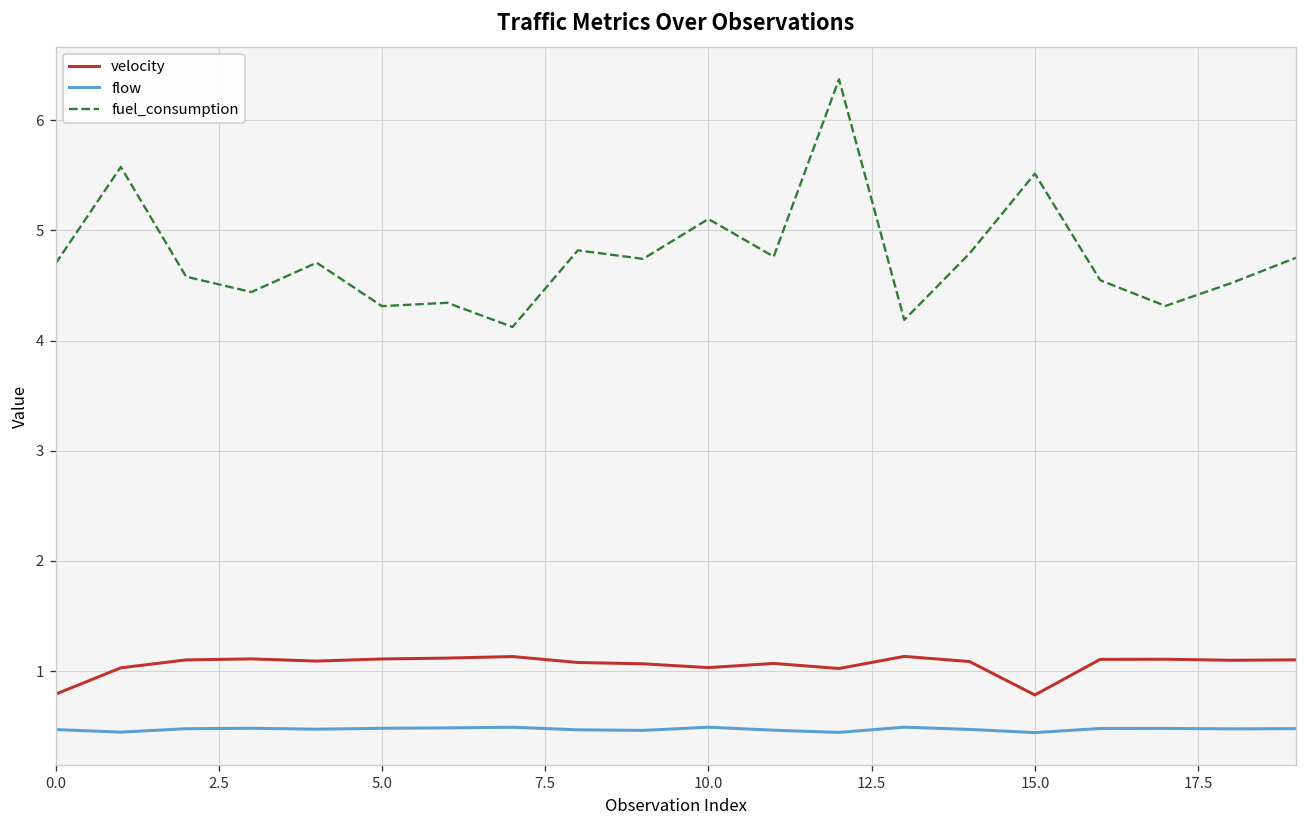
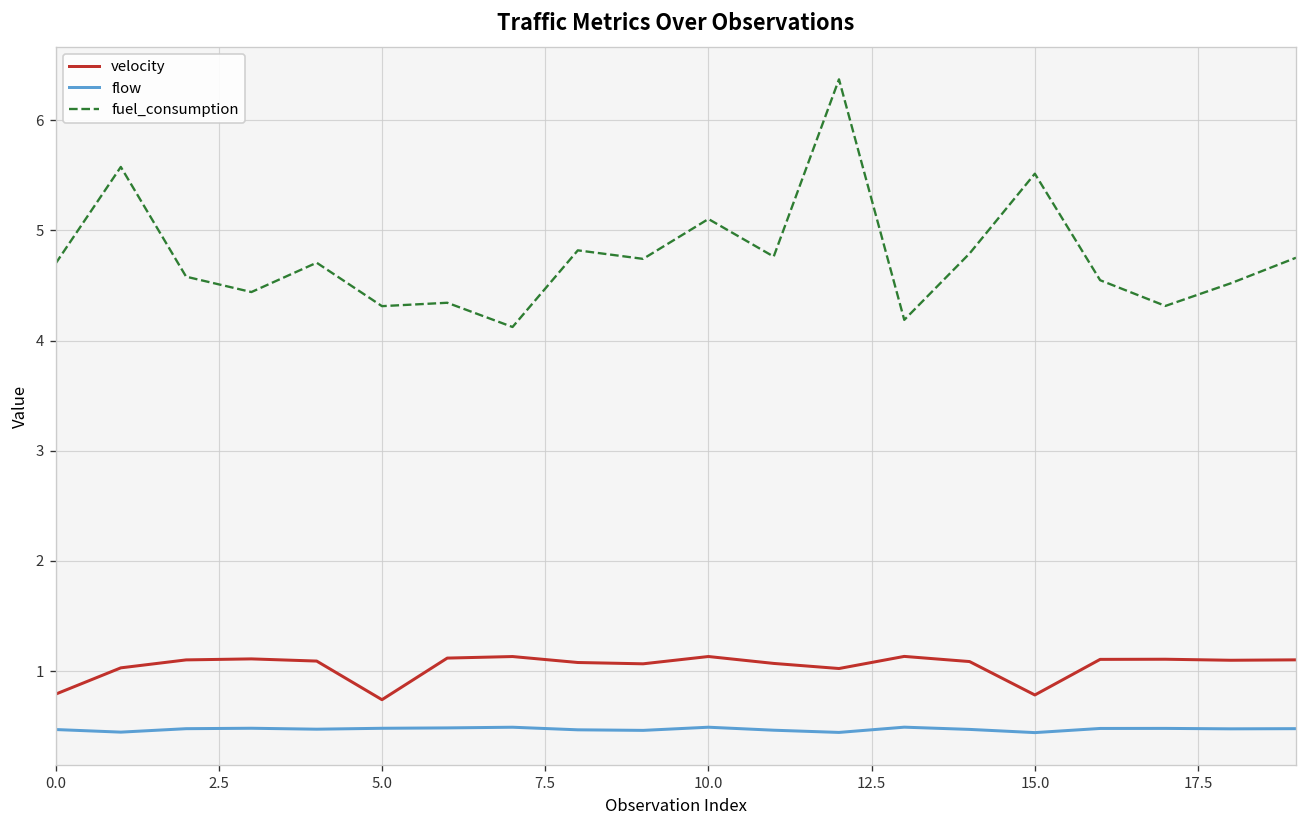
  {
    "velocity": {
      "0.0": 0.8,
-     "5.0": 1.1,
-     "10.0": 1.0,
+     "5.0": 0.7,
+     "10.0": 1.1,
      "15.0": 0.8
    },
    "flow": {
      "0.0": 0.5,
      "5.0": 0.5,
      "10.0": 0.5,
      "15.0": 0.4
    },
    "fuel_consumption": {
      "0.0": 4.7,
      "5.0": 4.3,
      "10.0": 5.1,
      "15.0": 5.5
    }
  }
